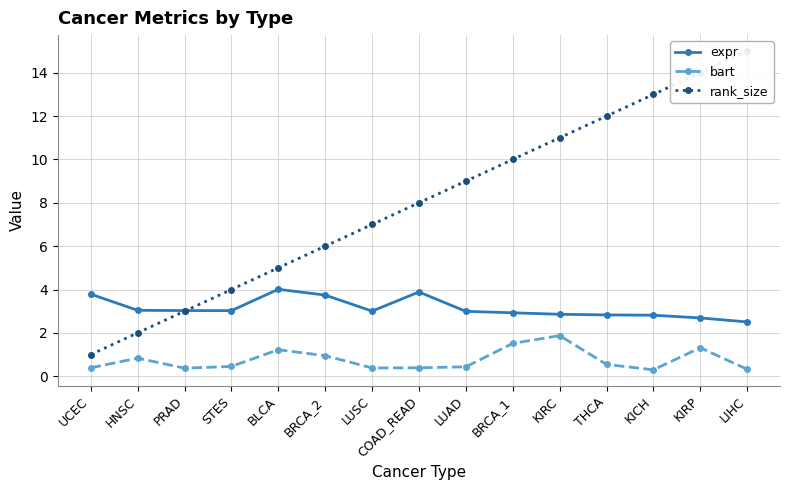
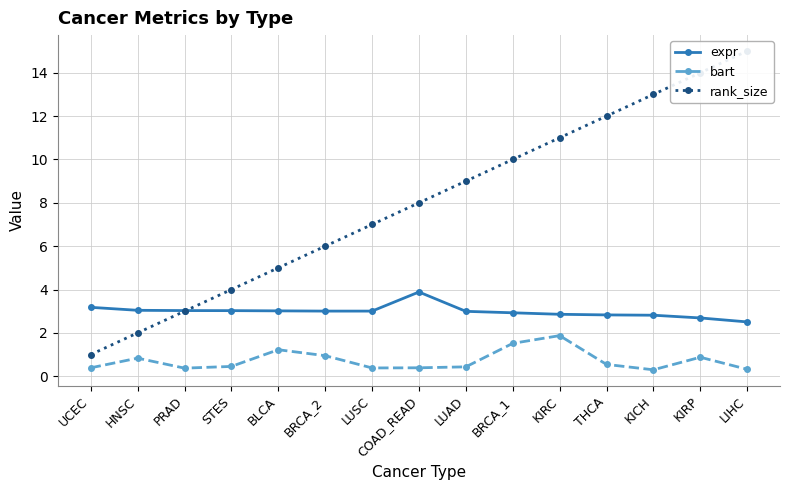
  {
    "expr": {
-     "UCEC": 3.8,
+     "UCEC": 3.2,
      "HNSC": 3.0,
      "STES": 3.0,
-     "BLCA": 4.0,
-     "BRCA_2": 3.7,
+     "BLCA": 3.0,
+     "BRCA_2": 3.0,
      "LUSC": 3.0,
      "COAD_READ": 3.9,
      "LUAD": 3.0,
      "BRCA_1": 2.9,
      "KIRC": 2.9,
      "THCA": 2.8,
      "KICH": 2.8,
      "KIRP": 2.7,
      "LIHC": 2.5
    },
    "bart": {
      "UCEC": 0.4,
      "HNSC": 0.8,
      "PRAD": 0.4,
      "STES": 0.5,
      "BLCA": 1.2,
      "BRCA_2": 0.9,
      "LUSC": 0.4,
      "COAD_READ": 0.4,
      "LUAD": 0.4,
      "BRCA_1": 1.5,
      "KIRC": 1.9,
      "THCA": 0.5,
      "KICH": 0.3,
-     "KIRP": 1.3,
+     "KIRP": 0.9,
      "LIHC": 0.3
    },
    "rank_size": {
      "UCEC": 1.0,
      "HNSC": 2.0,
      "STES": 4.0,
      "BLCA": 5.0,
      "BRCA_2": 6.0,
      "LUSC": 7.0,
      "COAD_READ": 8.0,
      "LUAD": 9.0,
      "BRCA_1": 10.0,
      "KIRC": 11.0,
      "THCA": 12.0,
      "KICH": 13.0
    }
  }
